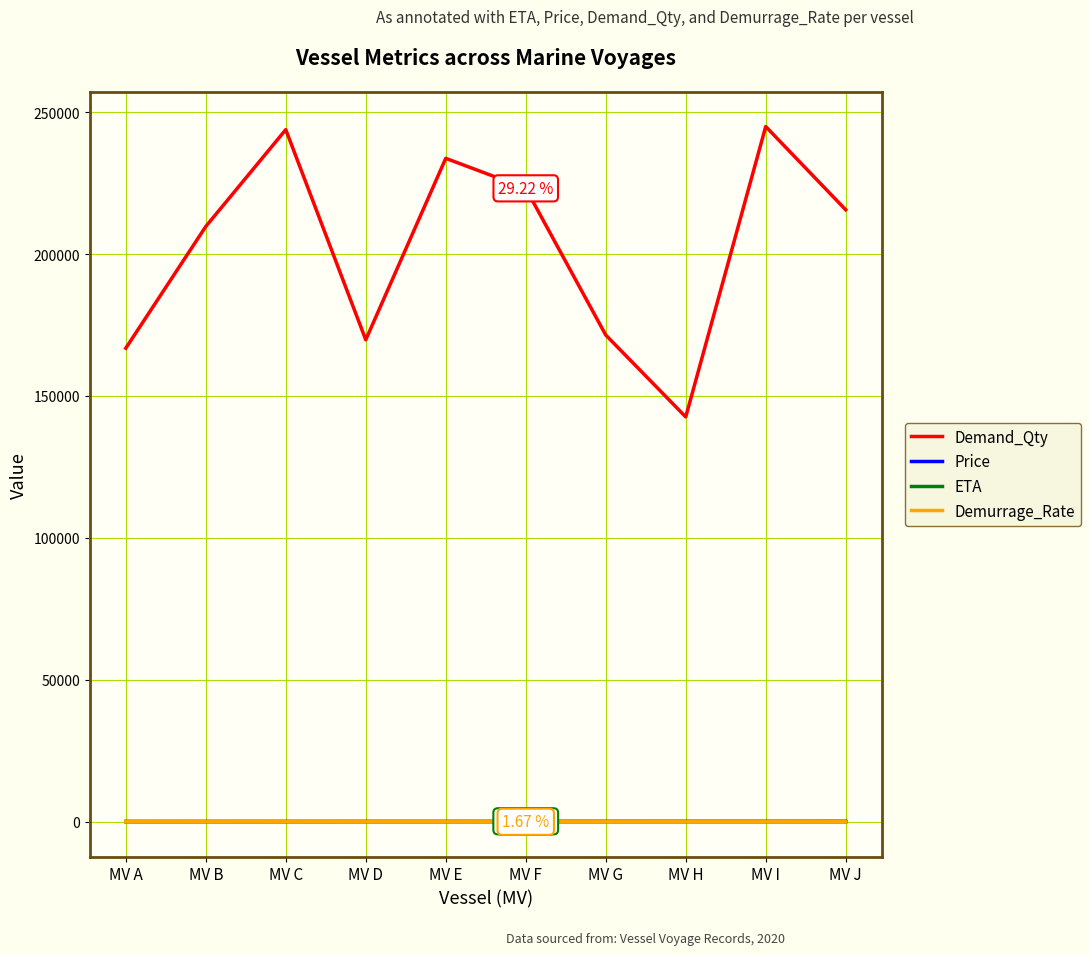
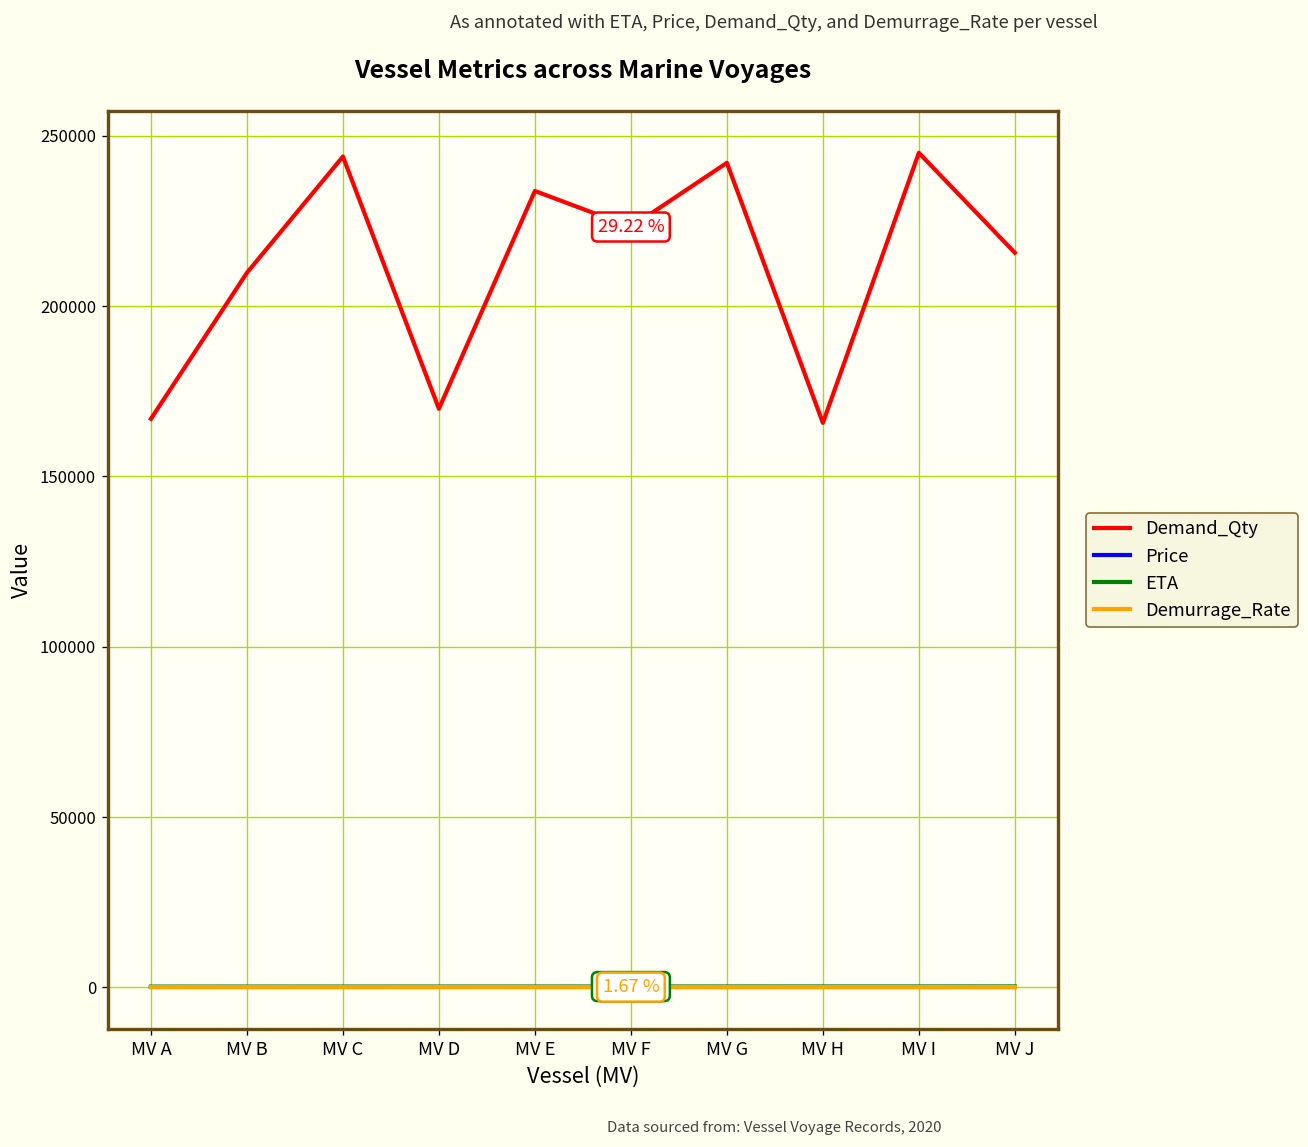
  {
    "Demand_Qty": {
      "MV A": 167000,
      "MV B": 210000,
      "MV C": 244000,
      "MV D": 170000,
      "MV E": 234000,
-     "MV G": 171000,
-     "MV H": 143000,
+     "MV G": 242000,
+     "MV H": 166000,
      "MV I": 245000,
      "MV J": 216000
    }
  }
